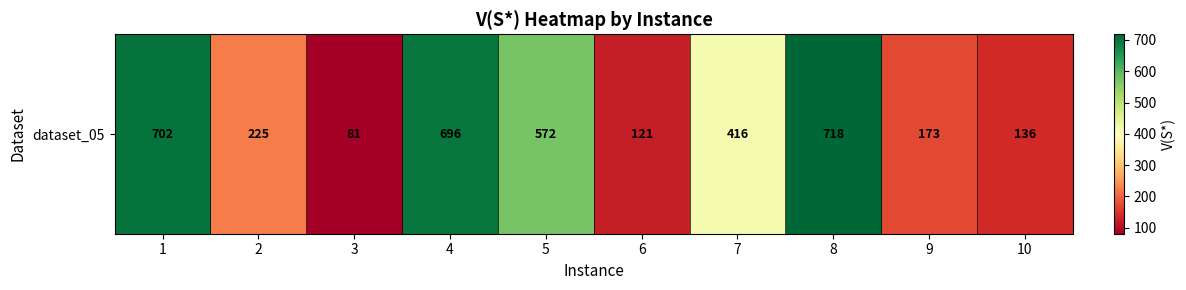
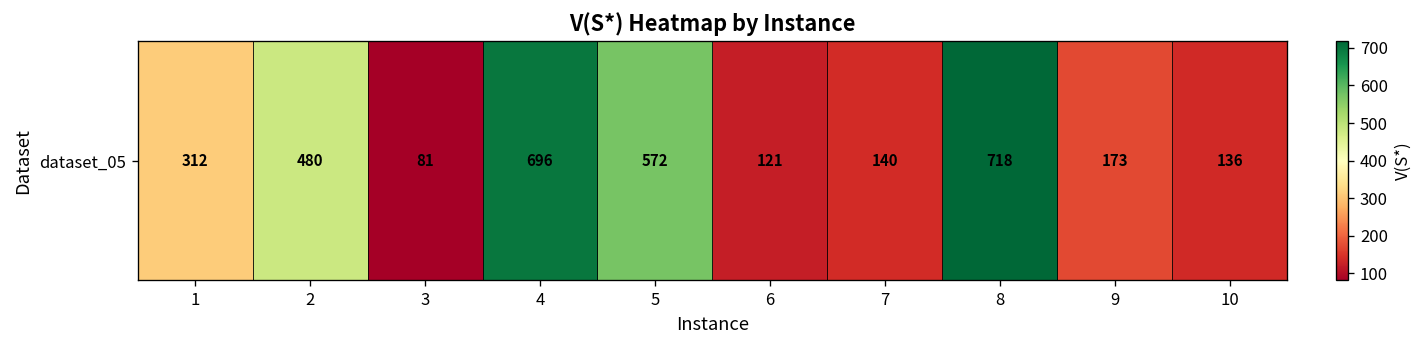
  {
    "dataset_05": {
-     "1": 702,
-     "2": 225,
+     "1": 312,
+     "2": 480,
      "3": 81,
      "4": 696,
      "5": 572,
      "6": 121,
-     "7": 416,
+     "7": 140,
      "8": 718,
      "9": 173,
      "10": 136
    }
  }
